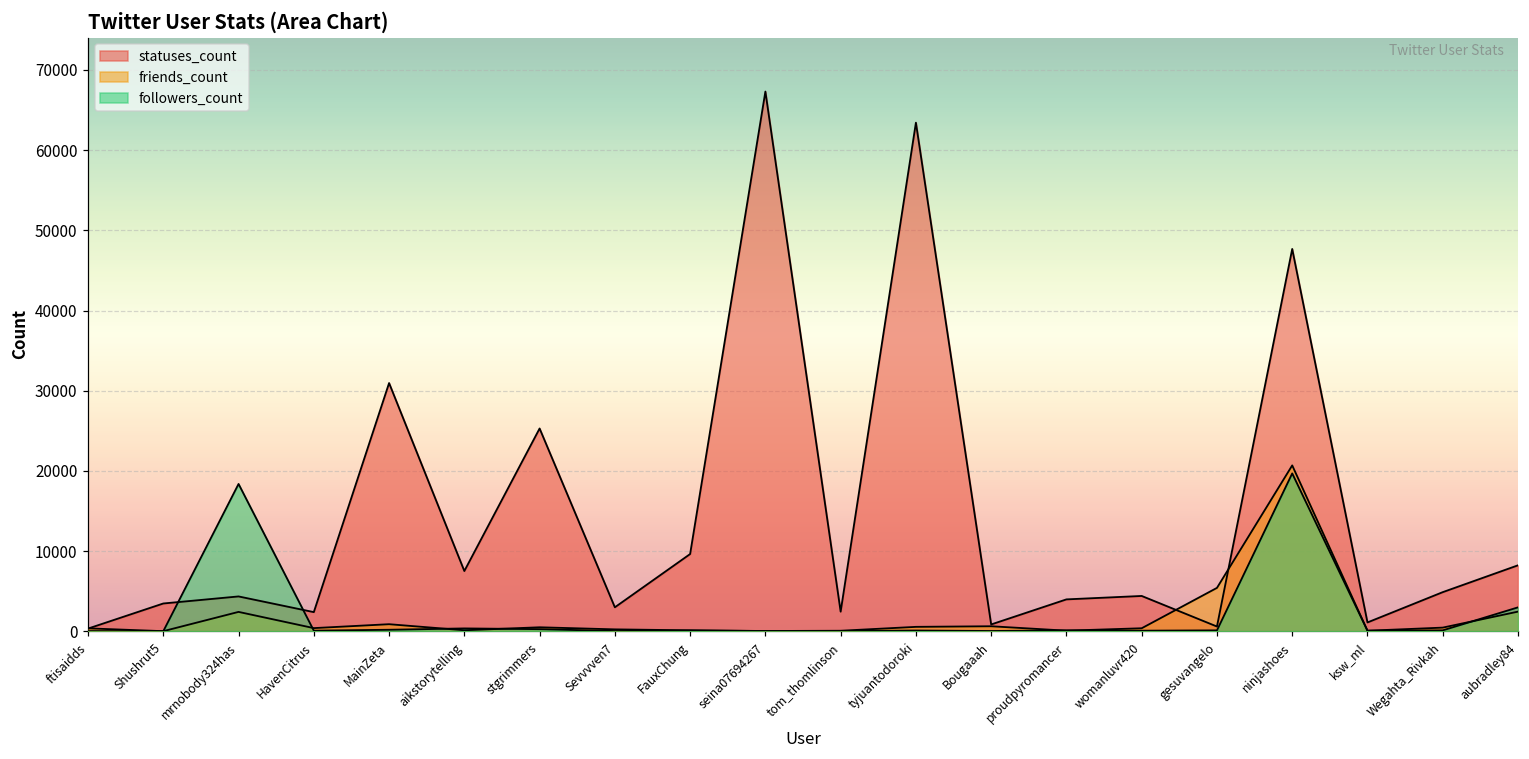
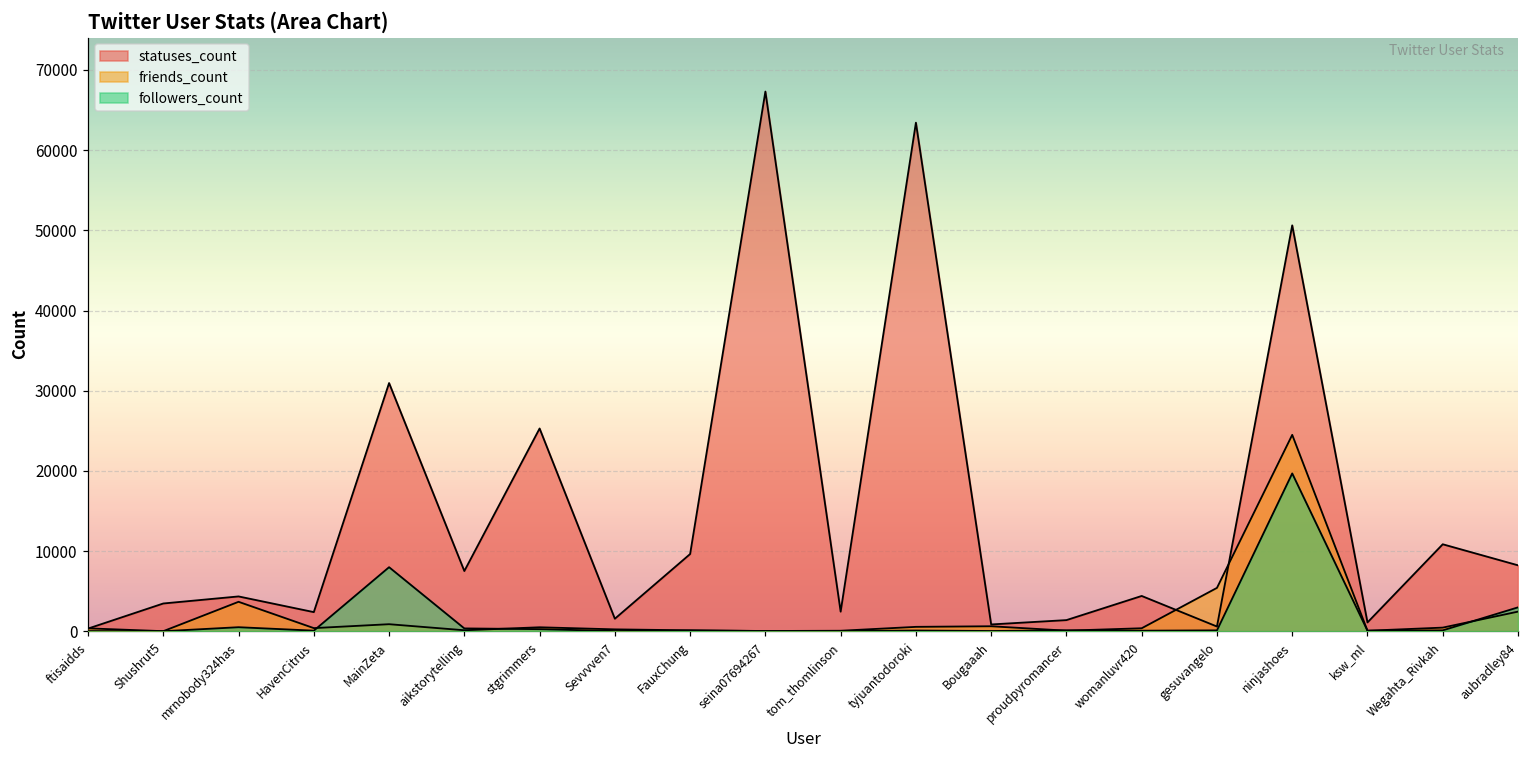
  {
    "statuses_count": {
      "Shushrut5": 3000,
      "mrnobody324has": 4000,
      "HavenCitrus": 2000,
      "MainZeta": 31000,
      "aikstorytelling": 8000,
      "stgrimmers": 25000,
-     "Sevvvven7": 3000,
+     "Sevvvven7": 2000,
      "FauxChung": 10000,
      "seina07694267": 67000,
      "tom_thomlinson": 2000,
      "tyjuantodoroki": 63000,
-     "proudpyromancer": 4000,
+     "proudpyromancer": 1000,
      "womanluvr420": 4000,
      "gesuvangelo": 1000,
-     "ninjashoes": 48000,
+     "ninjashoes": 51000,
      "ksw_ml": 1000,
-     "Wegahta_Rivkah": 5000,
+     "Wegahta_Rivkah": 11000,
      "aubradley84": 8000
    },
    "friends_count": {
-     "mrnobody324has": 2000,
+     "mrnobody324has": 4000,
      "MainZeta": 1000,
      "tyjuantodoroki": 1000,
      "gesuvangelo": 5000,
-     "ninjashoes": 21000,
+     "ninjashoes": 24000,
      "aubradley84": 2000
    },
    "followers_count": {
-     "mrnobody324has": 18000,
-     "MainZeta": 0,
+     "mrnobody324has": 0,
+     "MainZeta": 8000,
      "tyjuantodoroki": 0,
      "Bougaaah": 0,
      "gesuvangelo": 0,
      "ninjashoes": 20000,
      "aubradley84": 3000
    }
  }
